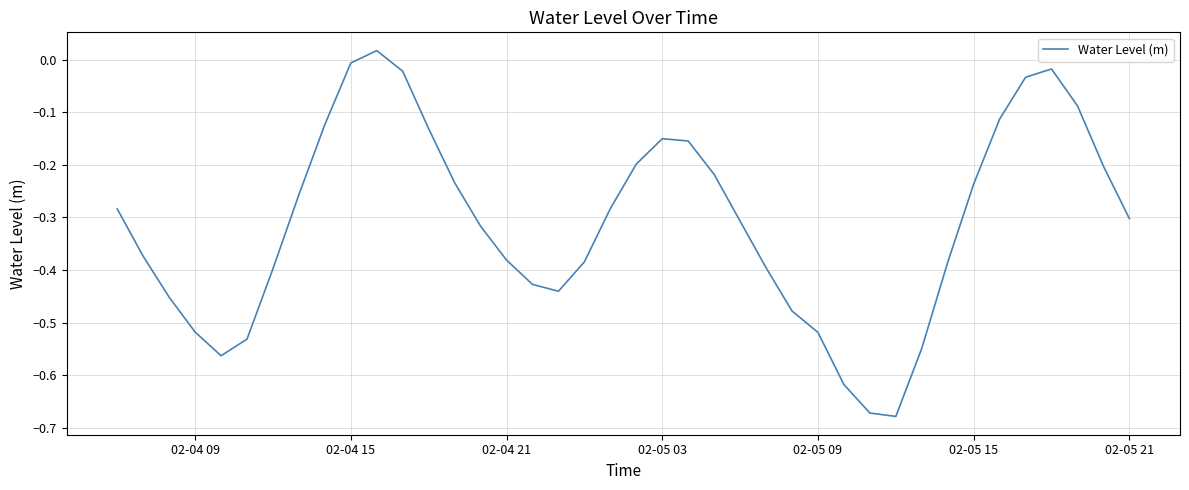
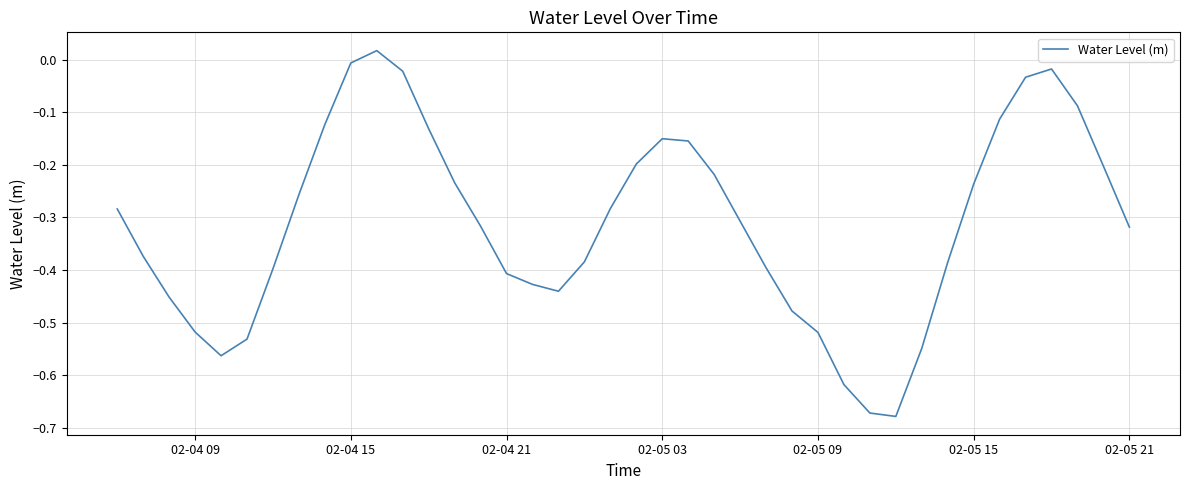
  {
    "02-04 09": -0.52,
    "02-04 15": -0.01,
-   "02-04 21": -0.38,
+   "02-04 21": -0.41,
    "02-05 03": -0.15,
    "02-05 09": -0.52,
    "02-05 15": -0.24,
-   "02-05 21": -0.30
+   "02-05 21": -0.32
  }
